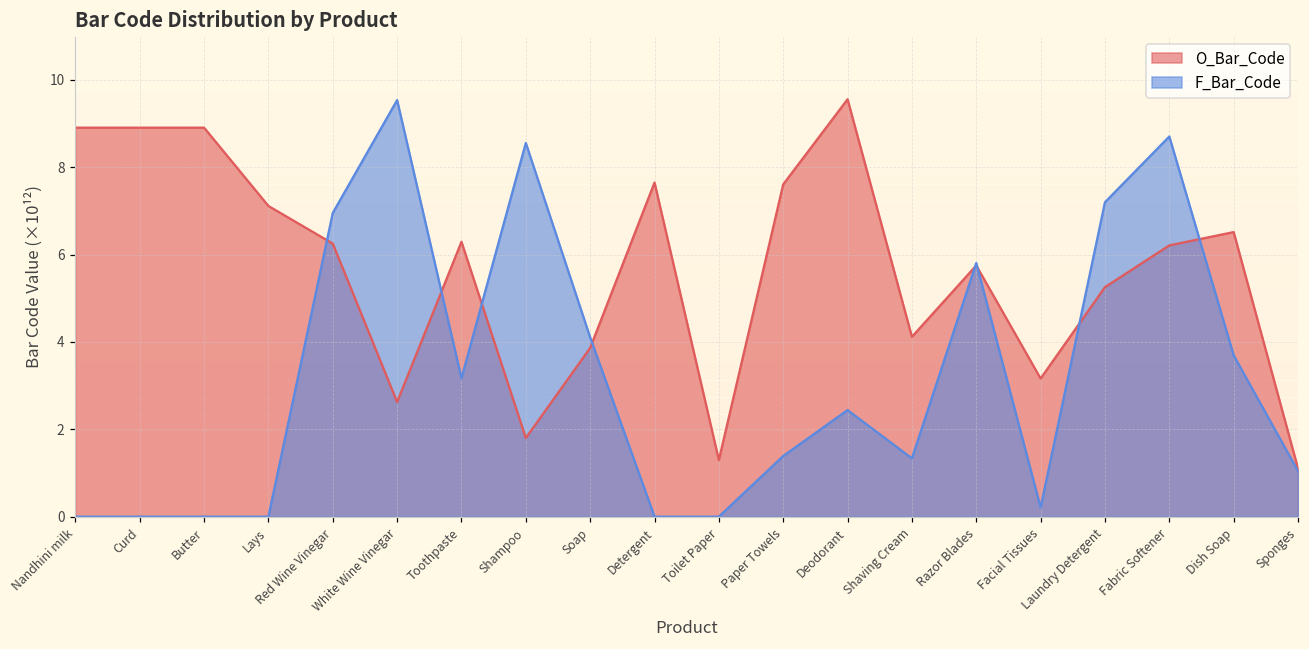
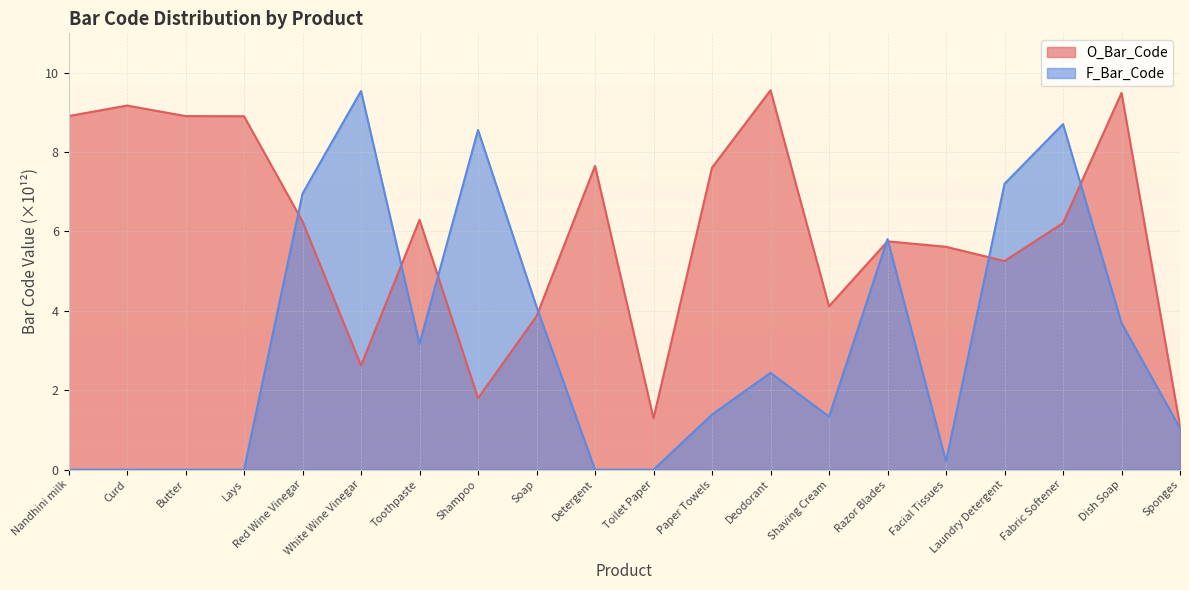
  {
    "O_Bar_Code": {
      "Nandhini milk": 8.9,
-     "Curd": 8.9,
+     "Curd": 9.2,
      "Butter": 8.9,
-     "Lays": 7.1,
+     "Lays": 8.9,
      "Red Wine Vinegar": 6.3,
      "White Wine Vinegar": 2.6,
      "Toothpaste": 6.3,
      "Shampoo": 1.8,
      "Soap": 3.9,
      "Detergent": 7.6,
      "Toilet Paper": 1.3,
      "Paper Towels": 7.6,
      "Deodorant": 9.6,
      "Shaving Cream": 4.1,
-     "Facial Tissues": 3.2,
+     "Facial Tissues": 5.6,
      "Laundry Detergent": 5.3,
      "Fabric Softener": 6.2,
-     "Dish Soap": 6.5
+     "Dish Soap": 9.5
    },
    "F_Bar_Code": {
      "Nandhini milk": 0.0,
      "Curd": 0.0,
      "Butter": 0.0,
      "Lays": 0.0,
      "Red Wine Vinegar": 7.0,
      "White Wine Vinegar": 9.5,
      "Toothpaste": 3.2,
      "Shampoo": 8.6,
      "Soap": 4.1,
      "Detergent": 0.0,
      "Toilet Paper": 0.0,
      "Paper Towels": 1.4,
      "Deodorant": 2.4,
      "Shaving Cream": 1.3,
      "Facial Tissues": 0.2,
      "Laundry Detergent": 7.2,
      "Fabric Softener": 8.7,
      "Dish Soap": 3.7
    }
  }
